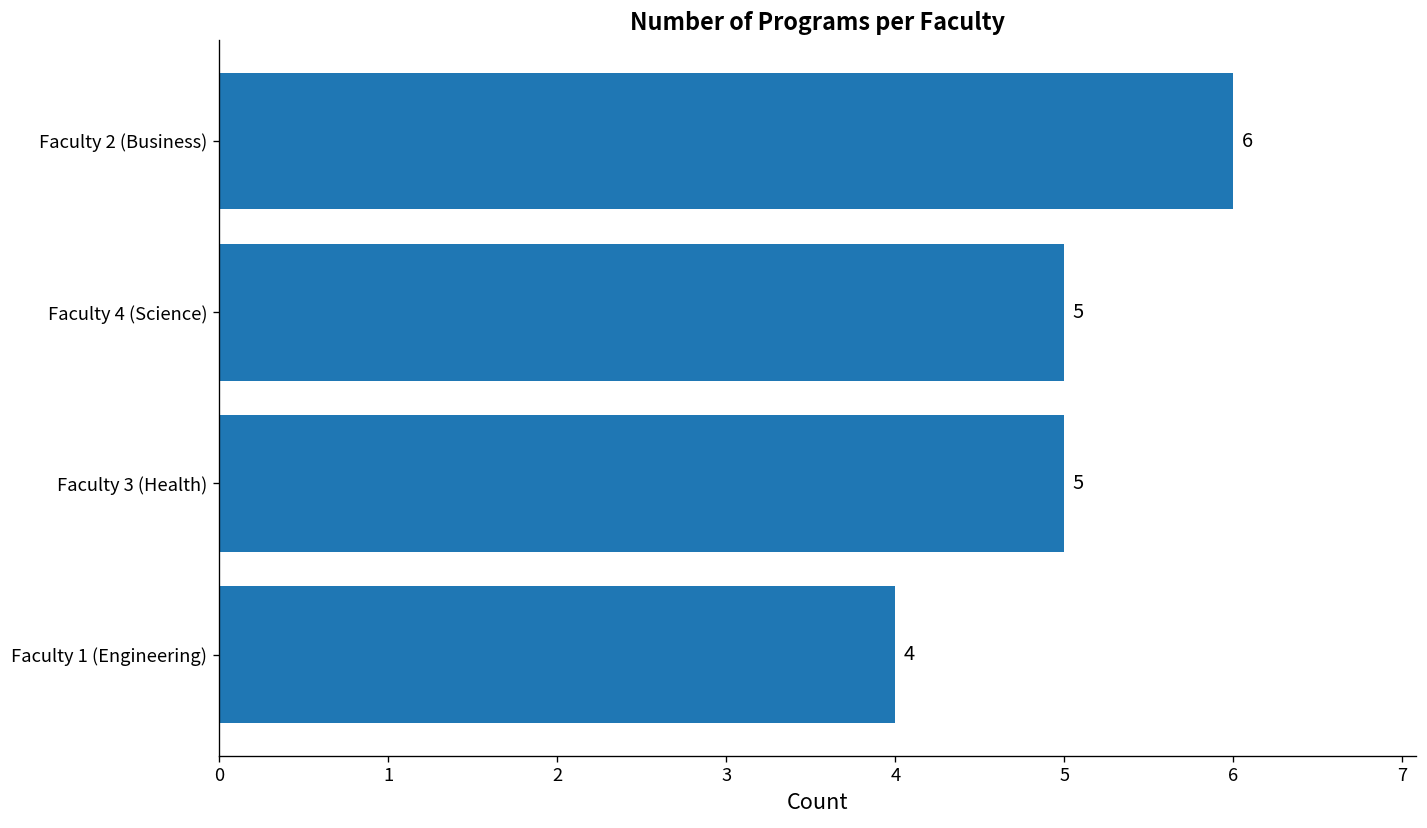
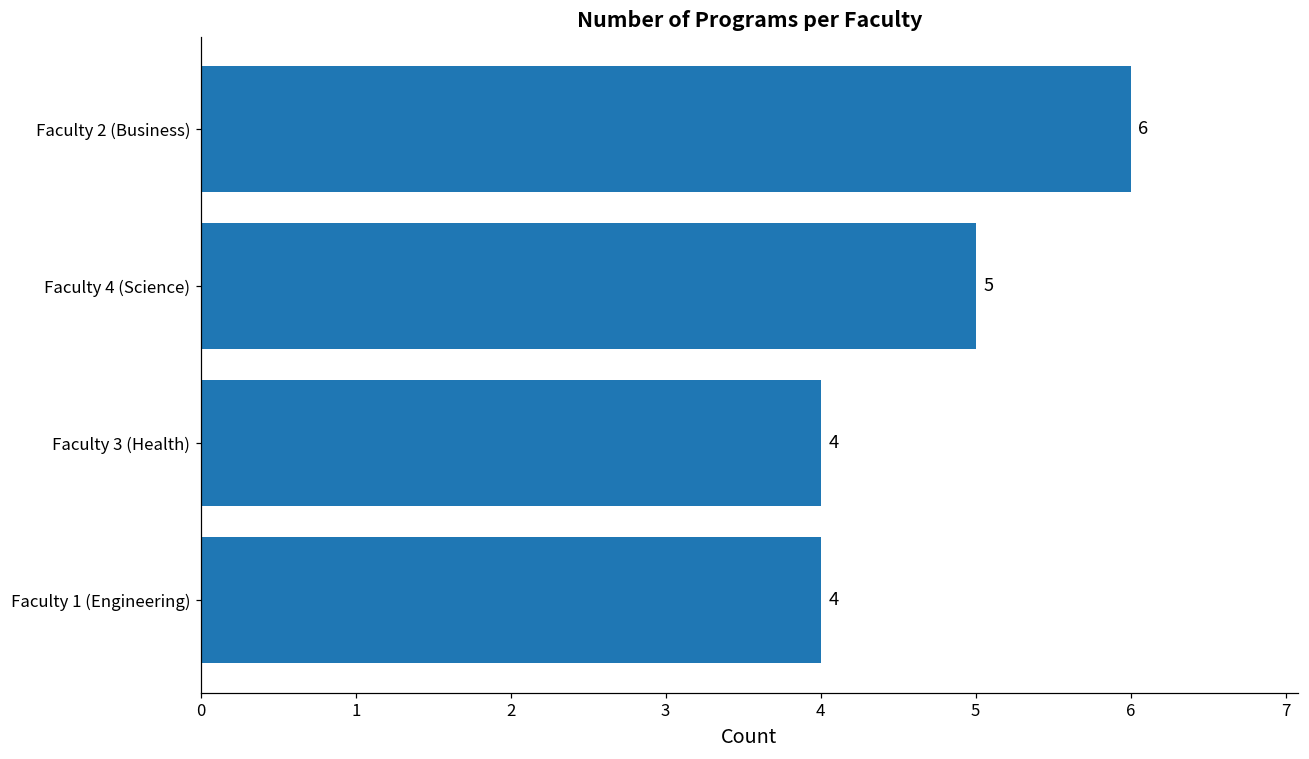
  {
    "Faculty 2 (Business)": 6,
    "Faculty 4 (Science)": 5,
-   "Faculty 3 (Health)": 5,
+   "Faculty 3 (Health)": 4,
    "Faculty 1 (Engineering)": 4
  }
